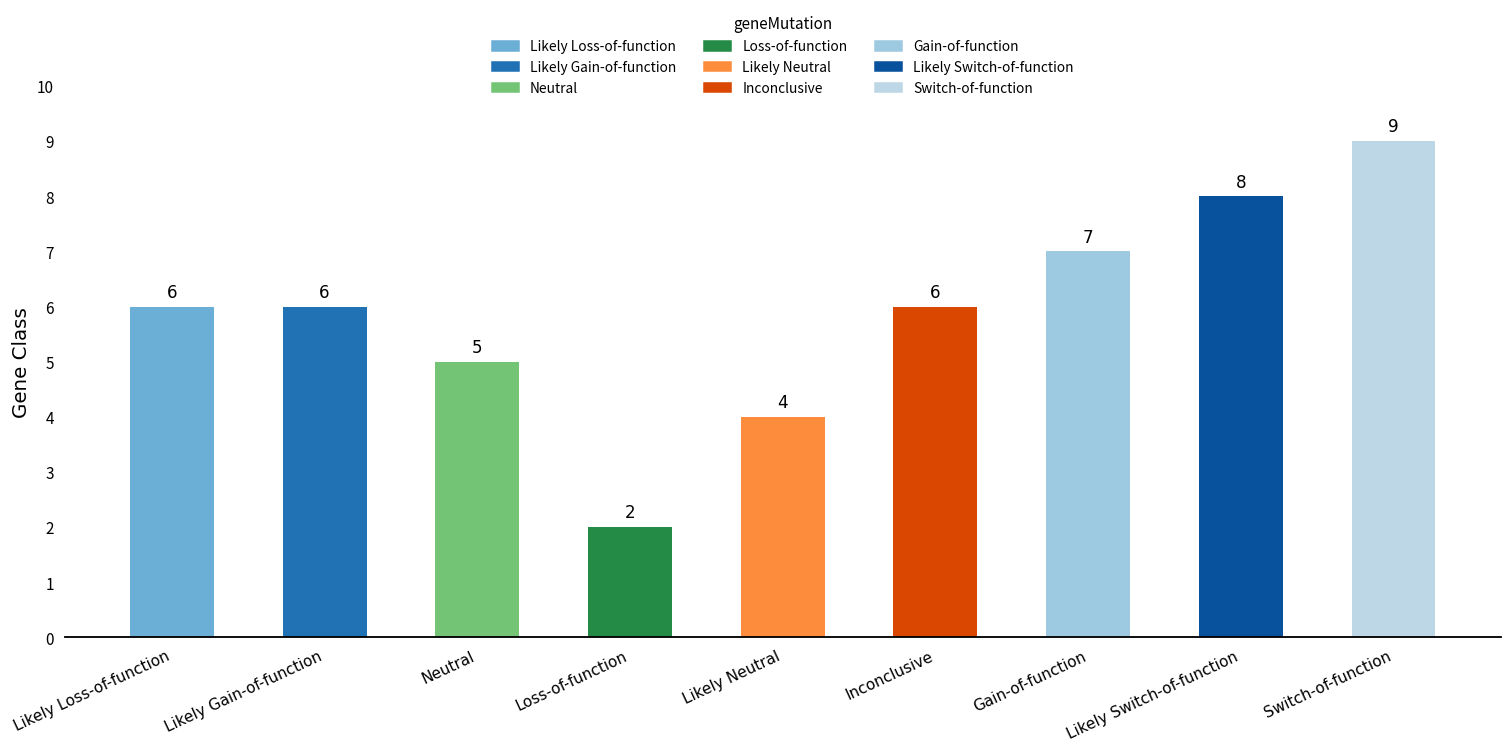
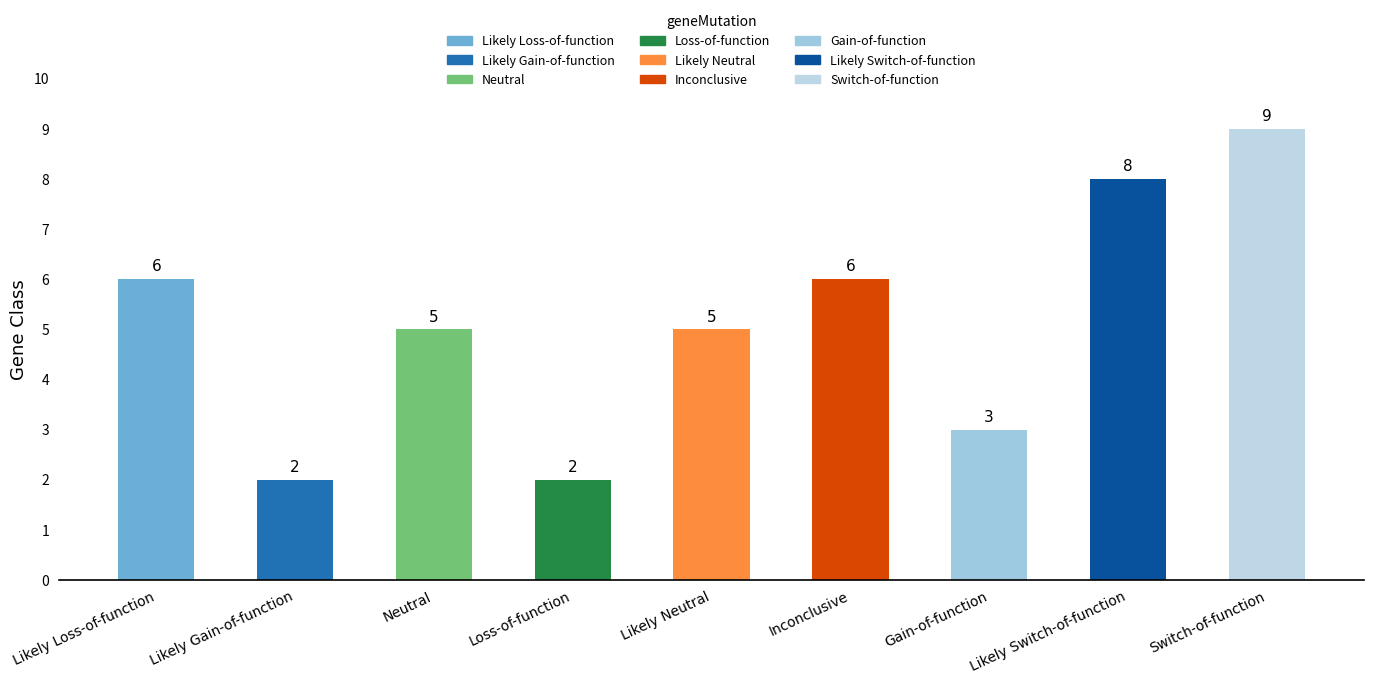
  {
    "Likely Loss-of-function": 6,
-   "Likely Gain-of-function": 6,
+   "Likely Gain-of-function": 2,
    "Neutral": 5,
    "Loss-of-function": 2,
-   "Likely Neutral": 4,
+   "Likely Neutral": 5,
    "Inconclusive": 6,
-   "Gain-of-function": 7,
+   "Gain-of-function": 3,
    "Likely Switch-of-function": 8,
    "Switch-of-function": 9
  }
